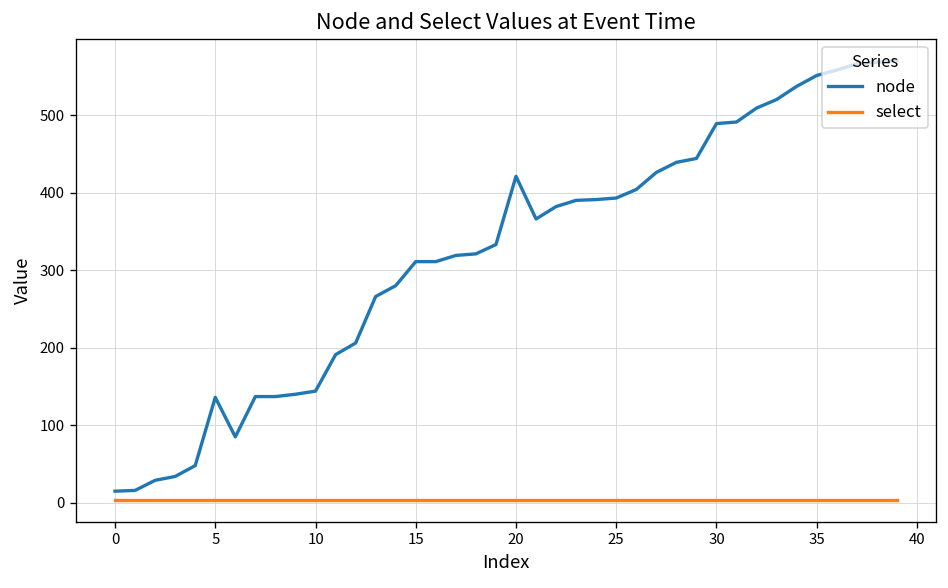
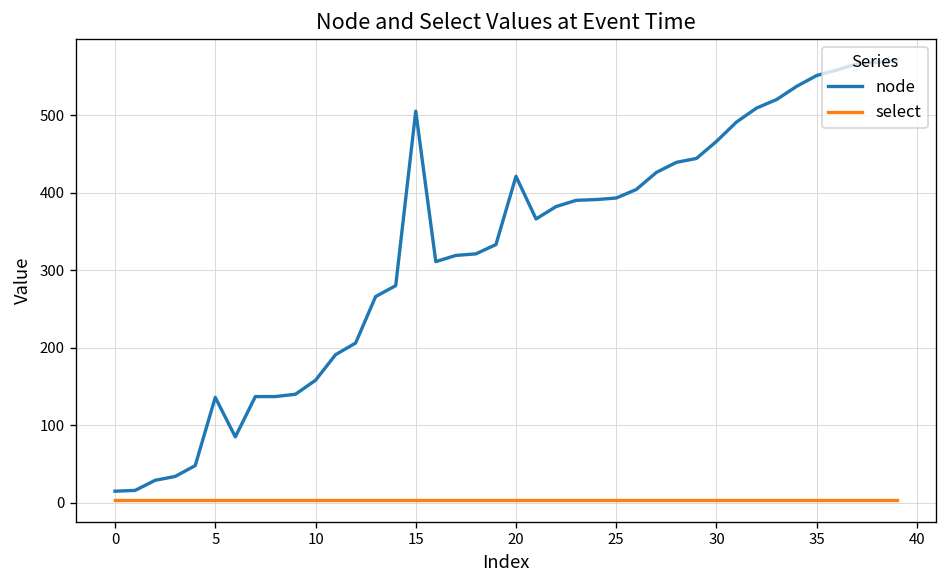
  {
    "node": {
      "0": 20,
      "5": 140,
-     "10": 140,
-     "15": 310,
+     "10": 160,
+     "15": 510,
      "20": 420,
      "25": 390,
-     "30": 490,
+     "30": 470,
      "35": 550
    },
    "select": {
      "0": 0,
      "5": 0,
      "10": 0,
      "15": 0,
      "20": 0,
      "25": 0,
      "30": 0,
      "35": 0
    }
  }
